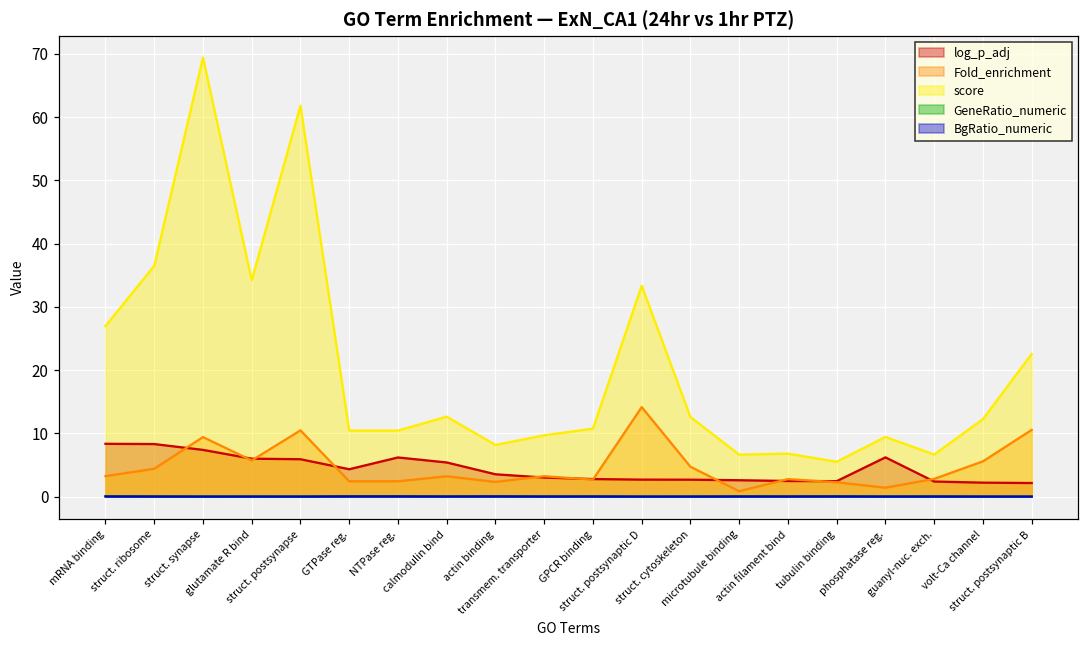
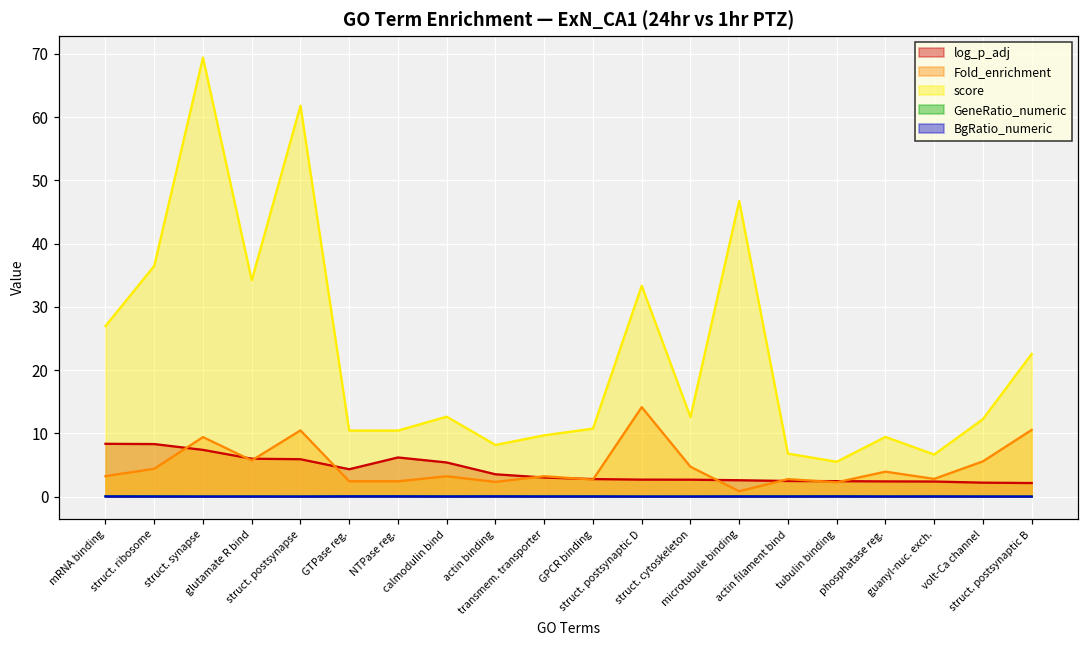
  {
    "log_p_adj": {
      "mRNA binding": 8,
      "struct. ribosome": 8,
      "struct. synapse": 7,
      "struct. postsynapse": 6,
      "GTPase reg.": 4,
      "NTPase reg.": 6,
      "calmodulin bind": 5,
      "actin binding": 4,
      "struct. postsynaptic D": 3,
      "struct. cytoskeleton": 3,
      "microtubule binding": 3,
-     "phosphatase reg.": 6,
+     "phosphatase reg.": 2,
      "volt-Ca channel": 2,
      "struct. postsynaptic B": 2
    },
    "Fold_enrichment": {
      "mRNA binding": 3,
      "struct. ribosome": 4,
      "struct. synapse": 9,
      "struct. postsynapse": 10,
      "GTPase reg.": 2,
      "NTPase reg.": 2,
      "calmodulin bind": 3,
      "actin binding": 2,
      "struct. postsynaptic D": 14,
      "struct. cytoskeleton": 5,
      "microtubule binding": 1,
-     "phosphatase reg.": 1,
+     "phosphatase reg.": 4,
      "volt-Ca channel": 6,
      "struct. postsynaptic B": 11
    },
    "score": {
      "mRNA binding": 27,
      "struct. ribosome": 36,
      "struct. synapse": 69,
      "glutamate R bind": 34,
      "struct. postsynapse": 62,
      "GTPase reg.": 10,
      "NTPase reg.": 10,
      "calmodulin bind": 13,
      "actin binding": 8,
      "transmem. transporter": 10,
      "GPCR binding": 11,
      "struct. postsynaptic D": 33,
      "struct. cytoskeleton": 13,
-     "microtubule binding": 7,
+     "microtubule binding": 47,
      "actin filament bind": 7,
      "tubulin binding": 6,
      "phosphatase reg.": 9,
      "guanyl-nuc. exch.": 7,
      "volt-Ca channel": 12,
      "struct. postsynaptic B": 23
    },
    "BgRatio_numeric": {
      "mRNA binding": 0,
      "struct. ribosome": 0,
      "struct. synapse": 0,
      "glutamate R bind": 0,
      "struct. postsynapse": 0,
      "GTPase reg.": 0,
      "NTPase reg.": 0,
      "calmodulin bind": 0,
      "actin binding": 0,
      "transmem. transporter": 0,
      "GPCR binding": 0,
      "struct. postsynaptic D": 0,
      "struct. cytoskeleton": 0,
      "microtubule binding": 0,
      "actin filament bind": 0,
      "tubulin binding": 0,
      "phosphatase reg.": 0,
      "guanyl-nuc. exch.": 0,
      "volt-Ca channel": 0,
      "struct. postsynaptic B": 0
    }
  }
